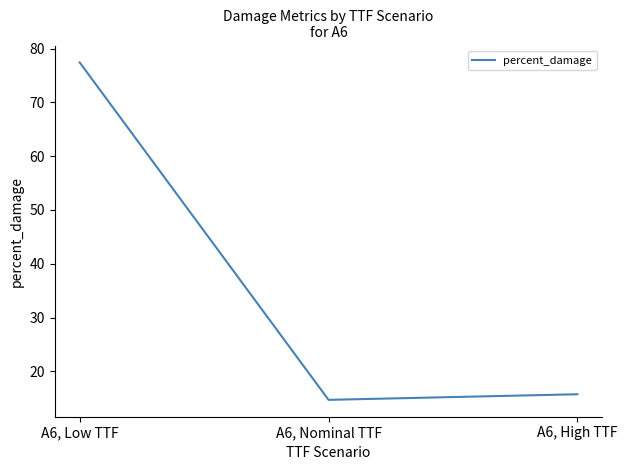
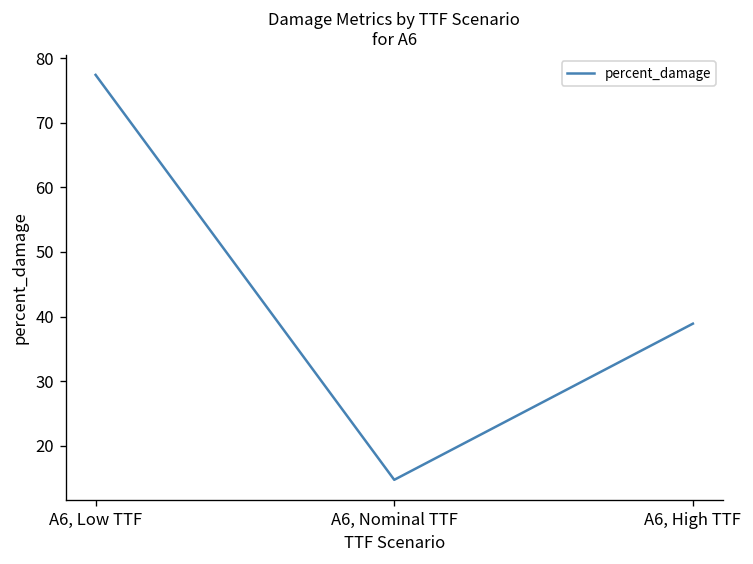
  {
    "A6, Low TTF": 77,
    "A6, Nominal TTF": 15,
-   "A6, High TTF": 16
+   "A6, High TTF": 39
  }
